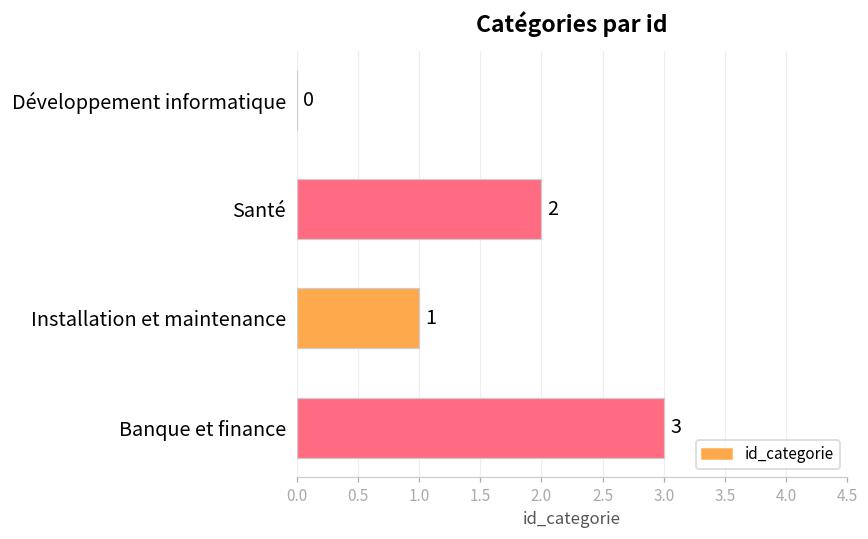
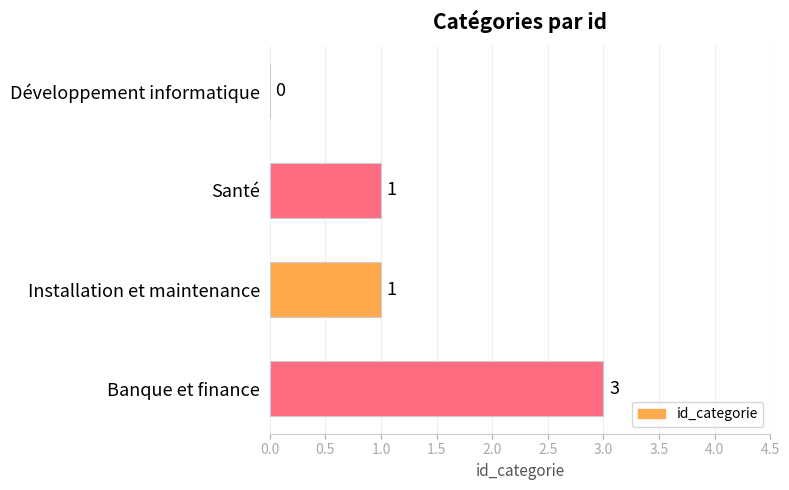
  {
    "Développement informatique": 0,
-   "Santé": 2,
+   "Santé": 1,
    "Installation et maintenance": 1,
    "Banque et finance": 3
  }
